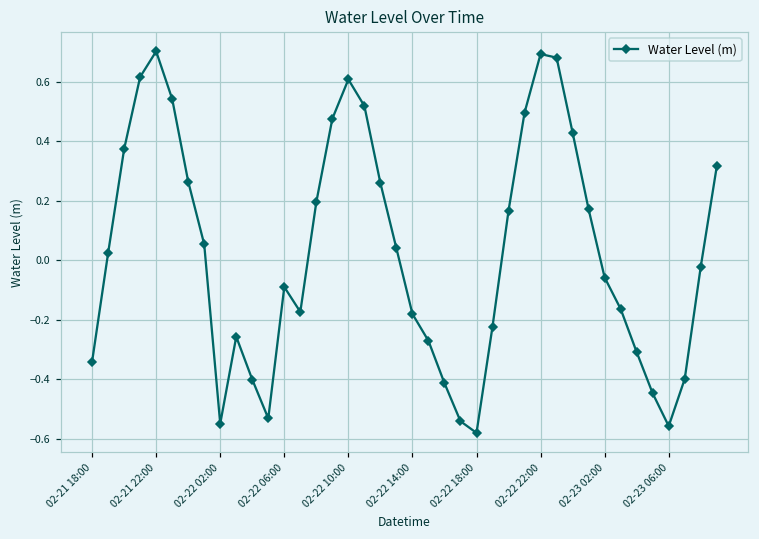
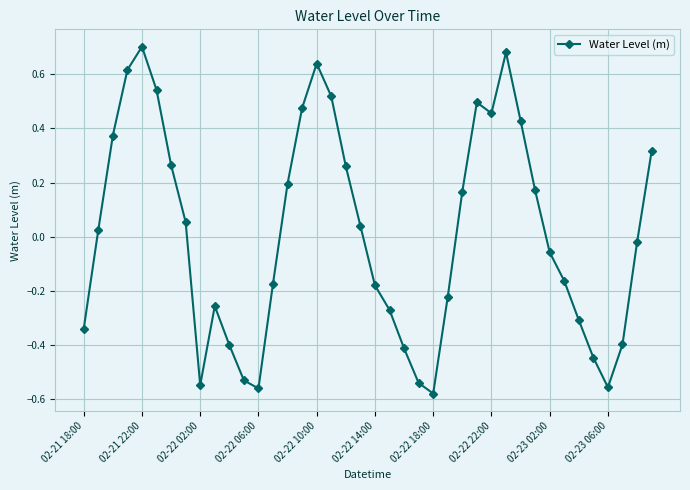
  {
    "02-21 18:00": -0.34,
    "02-21 22:00": 0.70,
    "02-22 02:00": -0.55,
-   "02-22 06:00": -0.09,
-   "02-22 10:00": 0.61,
+   "02-22 06:00": -0.56,
+   "02-22 10:00": 0.64,
    "02-22 14:00": -0.18,
    "02-22 18:00": -0.58,
-   "02-22 22:00": 0.69,
+   "02-22 22:00": 0.46,
    "02-23 02:00": -0.06,
    "02-23 06:00": -0.56
  }
